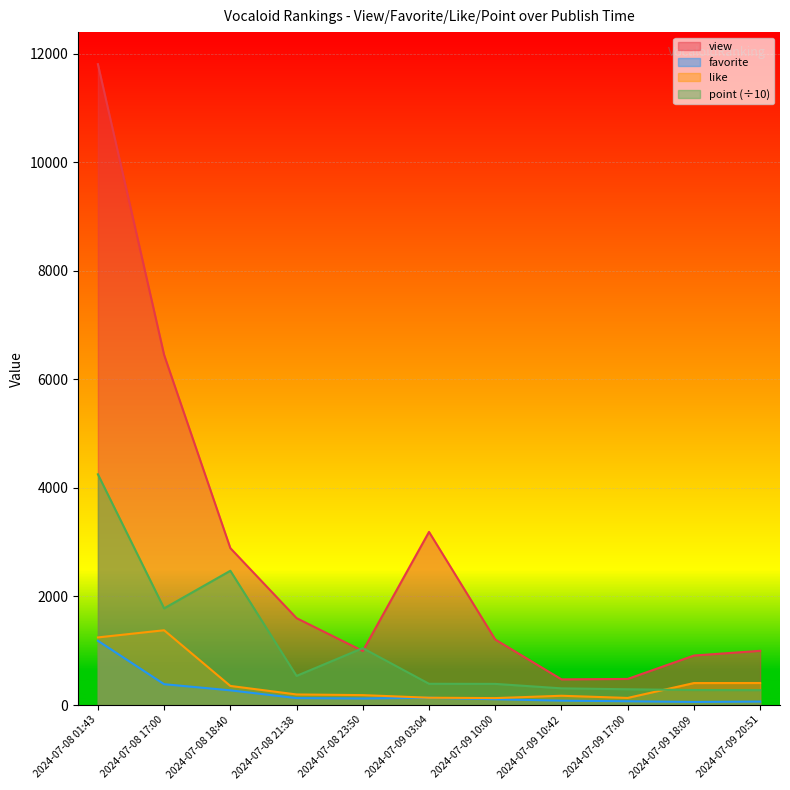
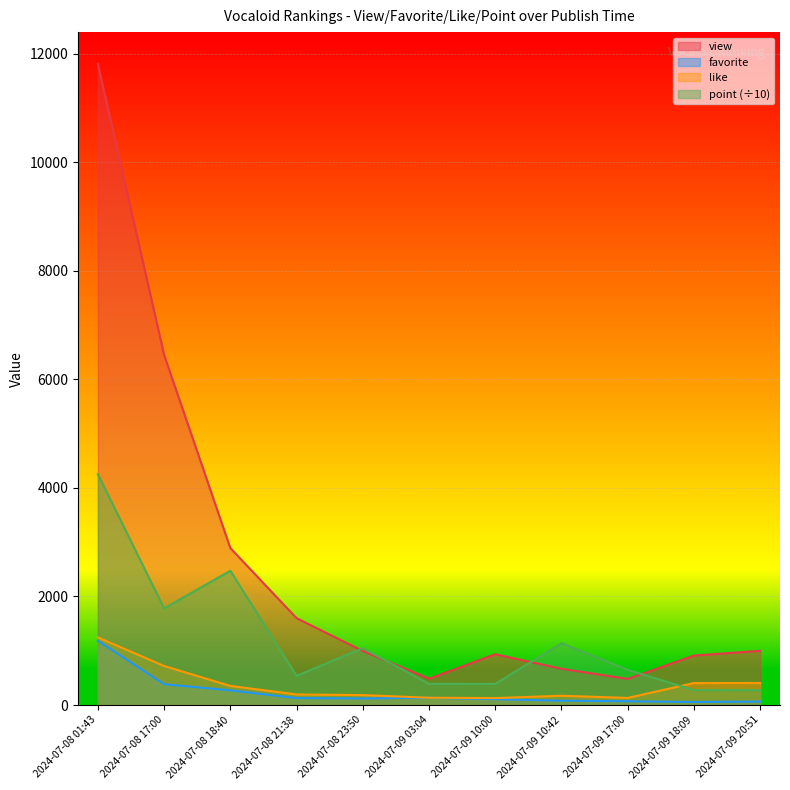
  {
    "view": {
      "2024-07-08 01:43": 11800,
      "2024-07-08 17:00": 6500,
      "2024-07-08 18:40": 2900,
      "2024-07-08 21:38": 1600,
      "2024-07-08 23:50": 1000,
-     "2024-07-09 03:04": 3200,
-     "2024-07-09 10:00": 1200,
-     "2024-07-09 10:42": 500,
+     "2024-07-09 03:04": 500,
+     "2024-07-09 10:00": 900,
+     "2024-07-09 10:42": 700,
      "2024-07-09 17:00": 500,
      "2024-07-09 18:09": 900,
      "2024-07-09 20:51": 1000
    },
    "favorite": {
      "2024-07-08 01:43": 1200,
      "2024-07-08 17:00": 400,
      "2024-07-08 18:40": 300,
      "2024-07-08 21:38": 100,
      "2024-07-08 23:50": 100,
      "2024-07-09 10:42": 100,
      "2024-07-09 17:00": 100,
      "2024-07-09 18:09": 100,
      "2024-07-09 20:51": 100
    },
    "like": {
      "2024-07-08 01:43": 1200,
-     "2024-07-08 17:00": 1400,
+     "2024-07-08 17:00": 700,
      "2024-07-08 18:40": 400,
      "2024-07-08 21:38": 200,
      "2024-07-08 23:50": 200,
      "2024-07-09 10:42": 200,
      "2024-07-09 17:00": 100,
      "2024-07-09 18:09": 400,
      "2024-07-09 20:51": 400
    },
    "point (÷10)": {
      "2024-07-08 01:43": 4300,
      "2024-07-08 17:00": 1800,
      "2024-07-08 18:40": 2500,
      "2024-07-08 21:38": 500,
      "2024-07-08 23:50": 1000,
      "2024-07-09 03:04": 400,
      "2024-07-09 10:00": 400,
-     "2024-07-09 10:42": 300,
-     "2024-07-09 17:00": 300,
+     "2024-07-09 10:42": 1100,
+     "2024-07-09 17:00": 600,
      "2024-07-09 18:09": 300,
      "2024-07-09 20:51": 300
    }
  }
